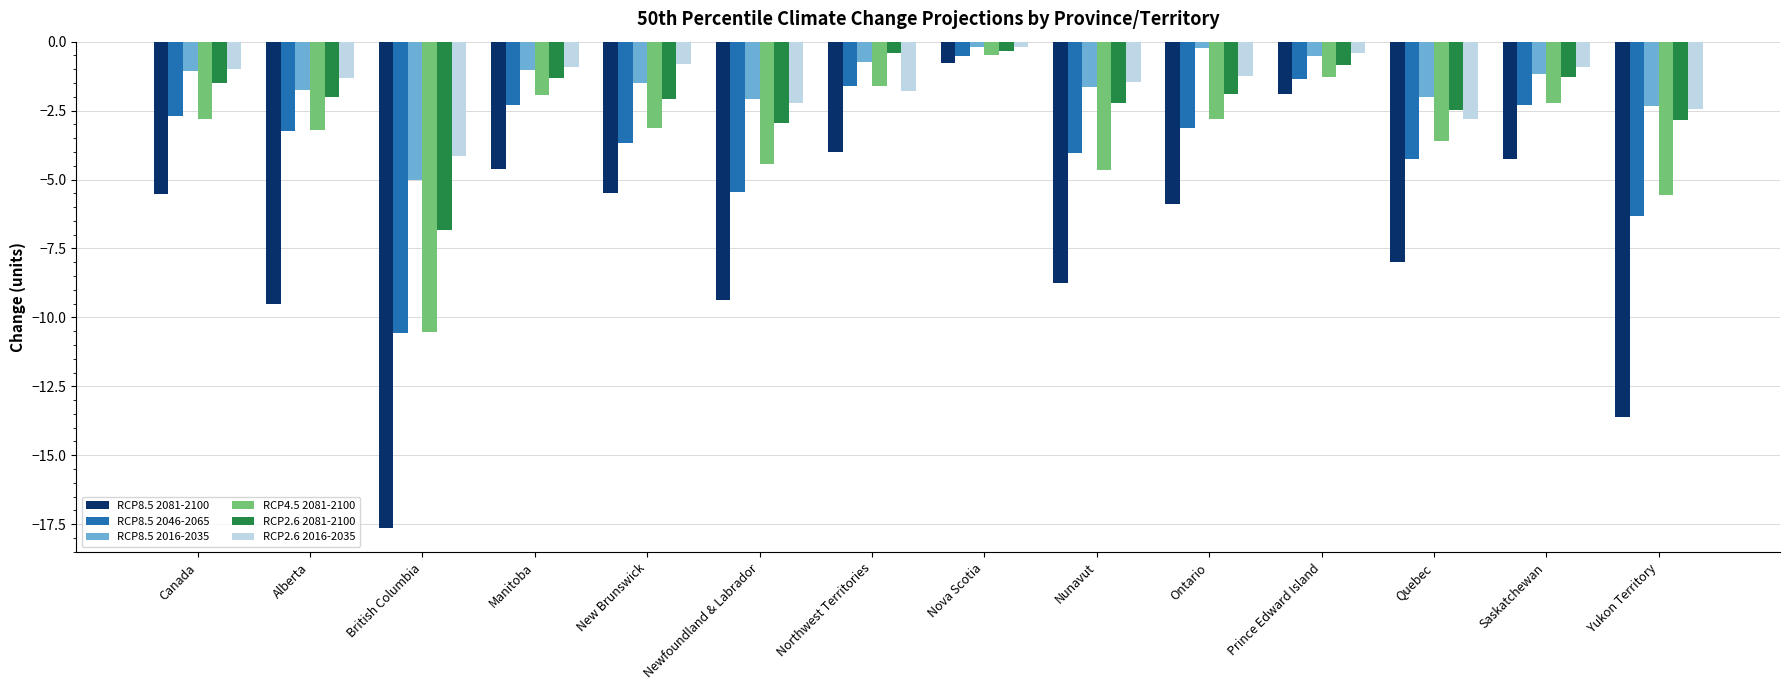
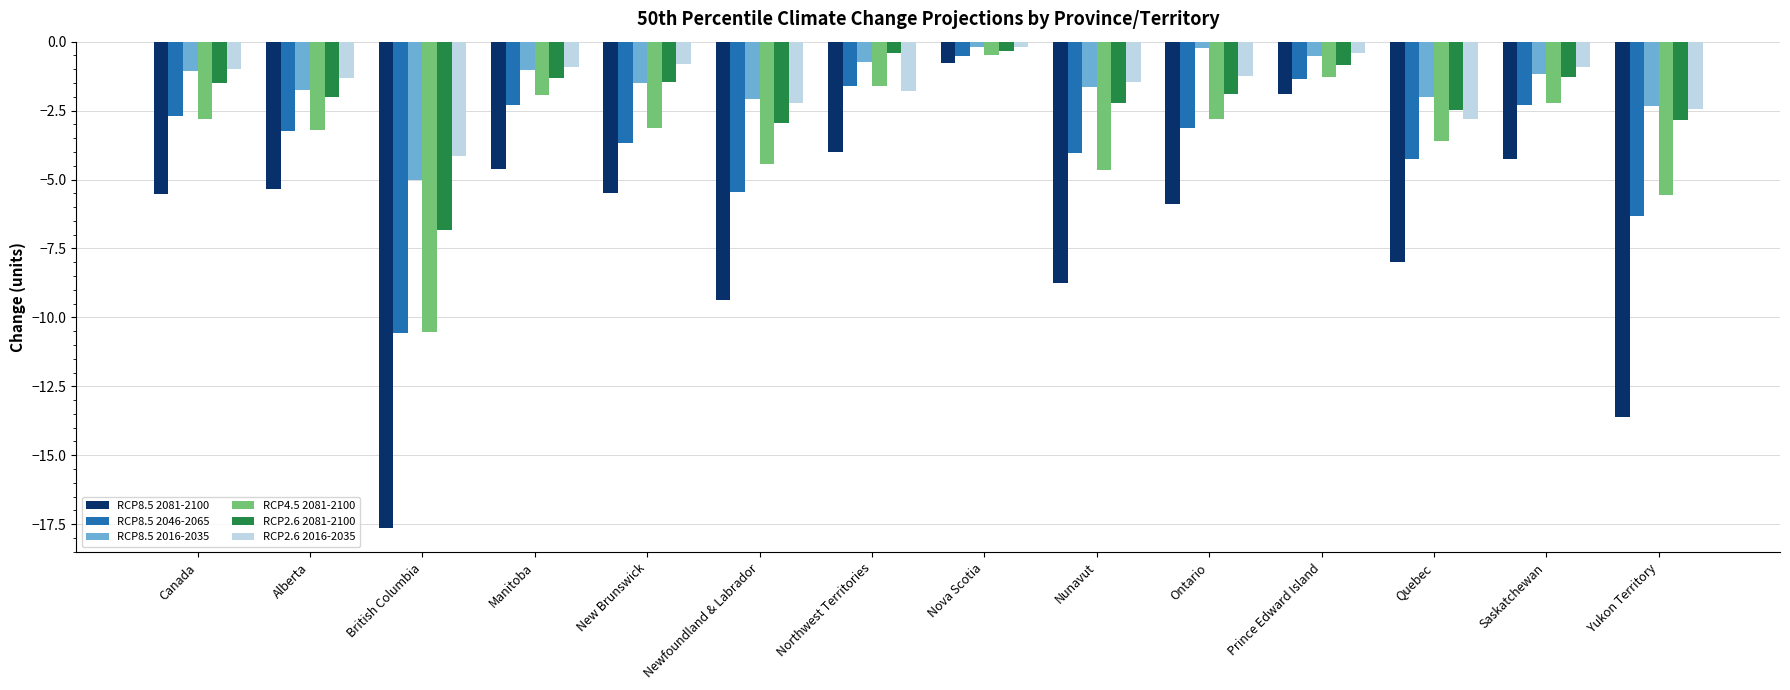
  {
    "RCP8.5 2081-2100": {
      "Canada": -5.5,
-     "Alberta": -9.5,
+     "Alberta": -5.3,
      "British Columbia": -17.6,
      "Manitoba": -4.6,
      "New Brunswick": -5.5,
      "Newfoundland & Labrador": -9.4,
      "Northwest Territories": -4.0,
      "Nova Scotia": -0.8,
      "Nunavut": -8.8,
      "Ontario": -5.9,
      "Prince Edward Island": -1.9,
      "Quebec": -8.0,
      "Saskatchewan": -4.3,
      "Yukon Territory": -13.6
    },
    "RCP8.5 2046-2065": {
      "Canada": -2.7,
      "Alberta": -3.2,
      "British Columbia": -10.6,
      "Manitoba": -2.3,
      "New Brunswick": -3.7,
      "Newfoundland & Labrador": -5.5,
      "Northwest Territories": -1.6,
      "Nova Scotia": -0.5,
      "Nunavut": -4.1,
      "Ontario": -3.1,
      "Prince Edward Island": -1.4,
      "Quebec": -4.3,
      "Saskatchewan": -2.3,
      "Yukon Territory": -6.3
    },
    "RCP8.5 2016-2035": {
      "Canada": -1.1,
      "Alberta": -1.7,
      "British Columbia": -5.0,
      "Manitoba": -1.0,
      "New Brunswick": -1.5,
      "Newfoundland & Labrador": -2.1,
      "Northwest Territories": -0.7,
      "Nova Scotia": -0.2,
      "Nunavut": -1.6,
      "Ontario": -0.2,
      "Prince Edward Island": -0.5,
      "Quebec": -2.0,
      "Saskatchewan": -1.2,
      "Yukon Territory": -2.3
    },
    "RCP4.5 2081-2100": {
      "Canada": -2.8,
      "Alberta": -3.2,
      "British Columbia": -10.5,
      "Manitoba": -1.9,
      "New Brunswick": -3.1,
      "Newfoundland & Labrador": -4.4,
      "Northwest Territories": -1.6,
      "Nova Scotia": -0.5,
      "Nunavut": -4.7,
      "Ontario": -2.8,
      "Prince Edward Island": -1.3,
      "Quebec": -3.6,
      "Saskatchewan": -2.2,
      "Yukon Territory": -5.6
    },
    "RCP2.6 2081-2100": {
      "Canada": -1.5,
      "Alberta": -2.0,
      "British Columbia": -6.8,
      "Manitoba": -1.3,
-     "New Brunswick": -2.1,
+     "New Brunswick": -1.5,
      "Newfoundland & Labrador": -3.0,
      "Northwest Territories": -0.4,
      "Nova Scotia": -0.3,
      "Nunavut": -2.2,
      "Ontario": -1.9,
      "Prince Edward Island": -0.9,
      "Quebec": -2.5,
      "Saskatchewan": -1.3,
      "Yukon Territory": -2.8
    },
    "RCP2.6 2016-2035": {
      "Canada": -1.0,
      "Alberta": -1.3,
      "British Columbia": -4.1,
      "Manitoba": -0.9,
      "New Brunswick": -0.8,
      "Newfoundland & Labrador": -2.2,
      "Northwest Territories": -1.8,
      "Nova Scotia": -0.2,
      "Nunavut": -1.5,
      "Ontario": -1.3,
      "Prince Edward Island": -0.4,
      "Quebec": -2.8,
      "Saskatchewan": -0.9,
      "Yukon Territory": -2.4
    }
  }
